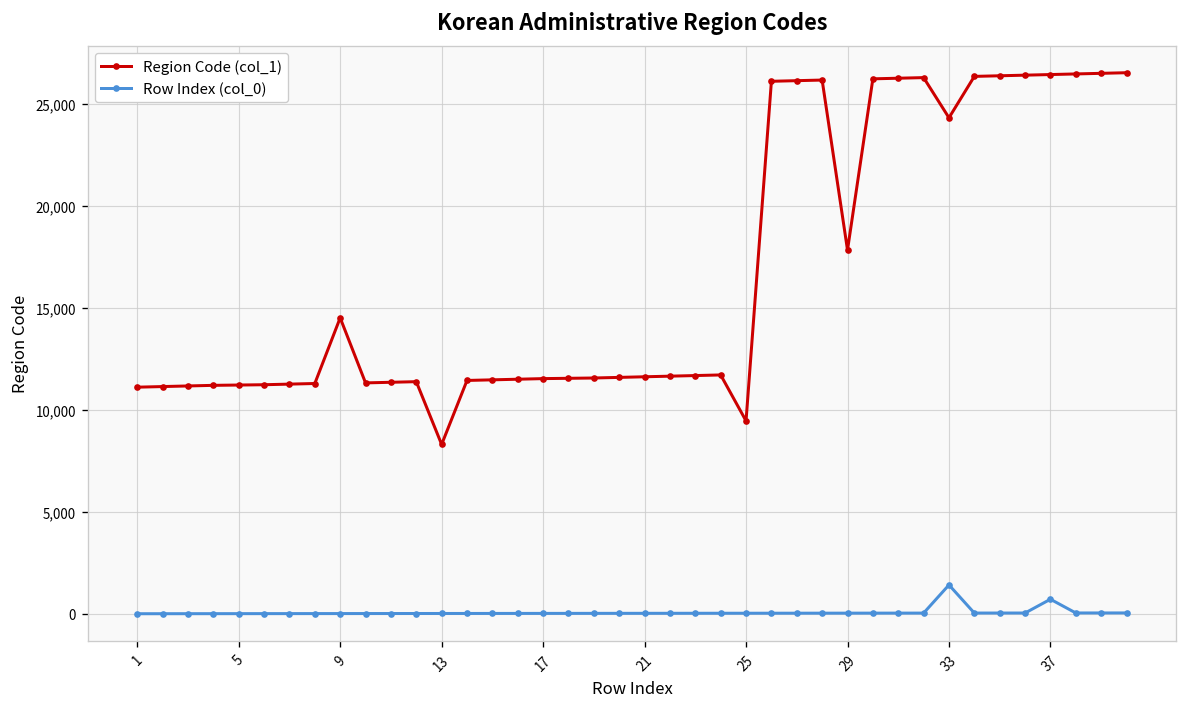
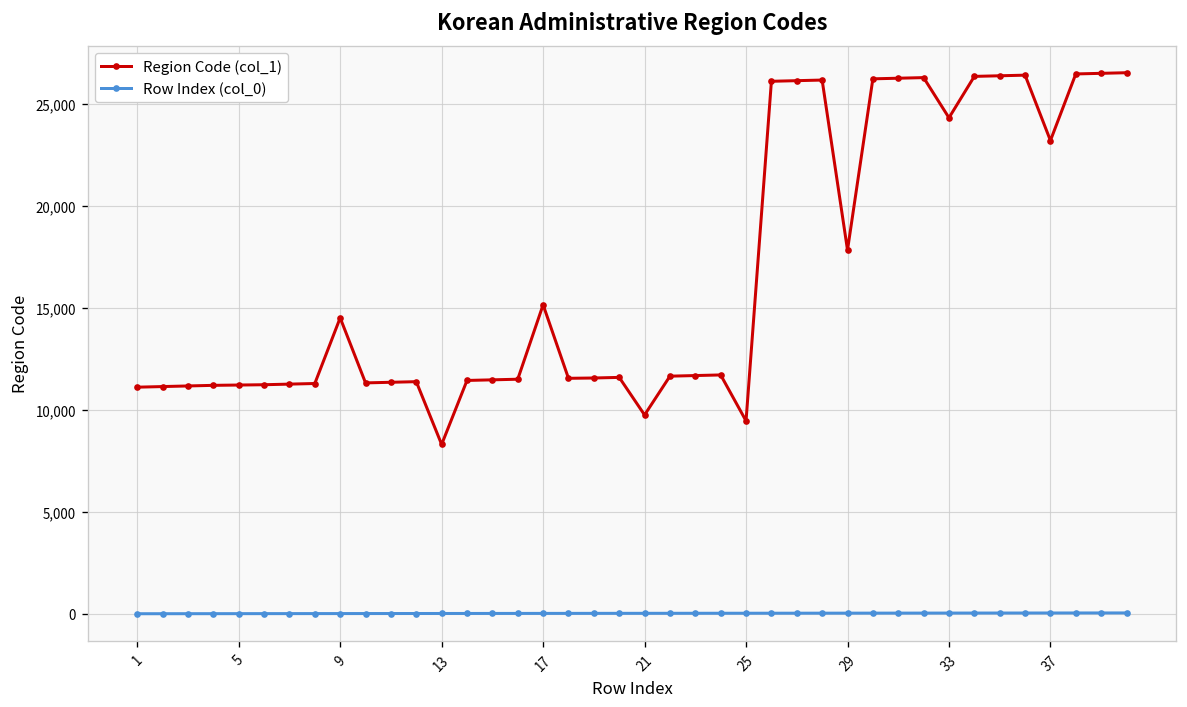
  {
    "Region Code (col_1)": {
      "1": "11,100",
      "5": "11,200",
      "9": "14,500",
      "13": "8,300",
-     "17": "11,500",
-     "21": "11,600",
+     "17": "15,200",
+     "21": "9,700",
      "25": "9,500",
      "29": "17,800",
      "33": "24,300",
-     "37": "26,400"
+     "37": "23,200"
    },
    "Row Index (col_0)": {
      "1": "0",
      "5": "0",
      "9": "0",
      "13": "0",
      "17": "0",
      "21": "0",
      "25": "0",
      "29": "0",
-     "33": "1,400",
-     "37": "700"
+     "33": "0",
+     "37": "0"
    }
  }
